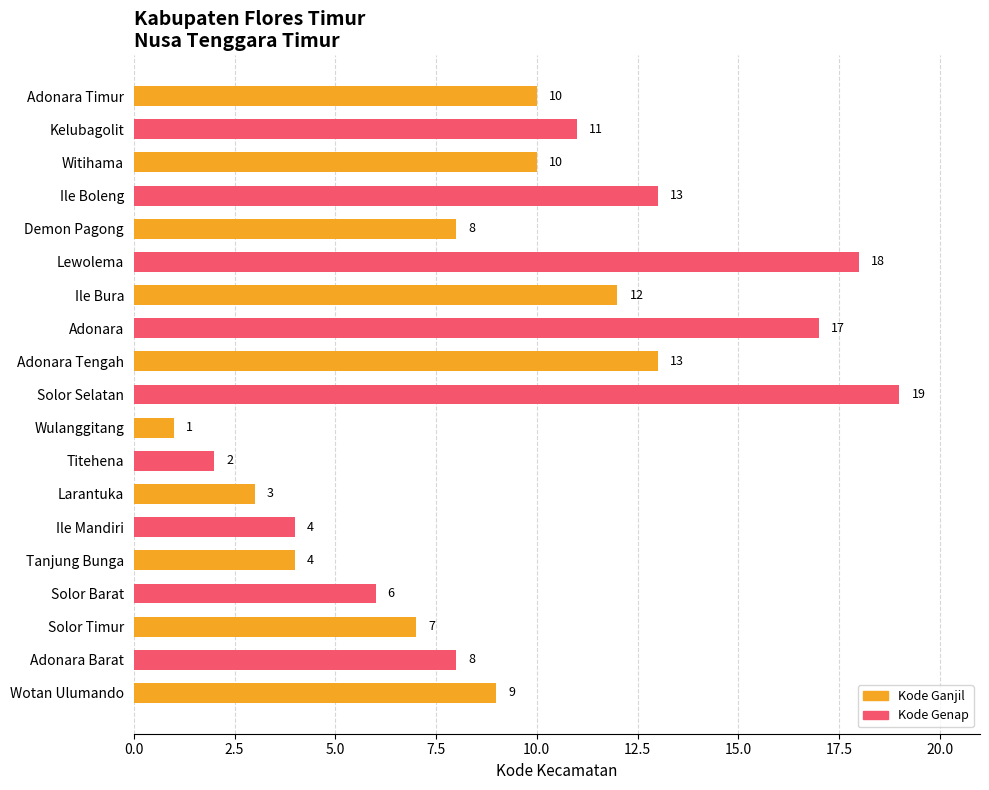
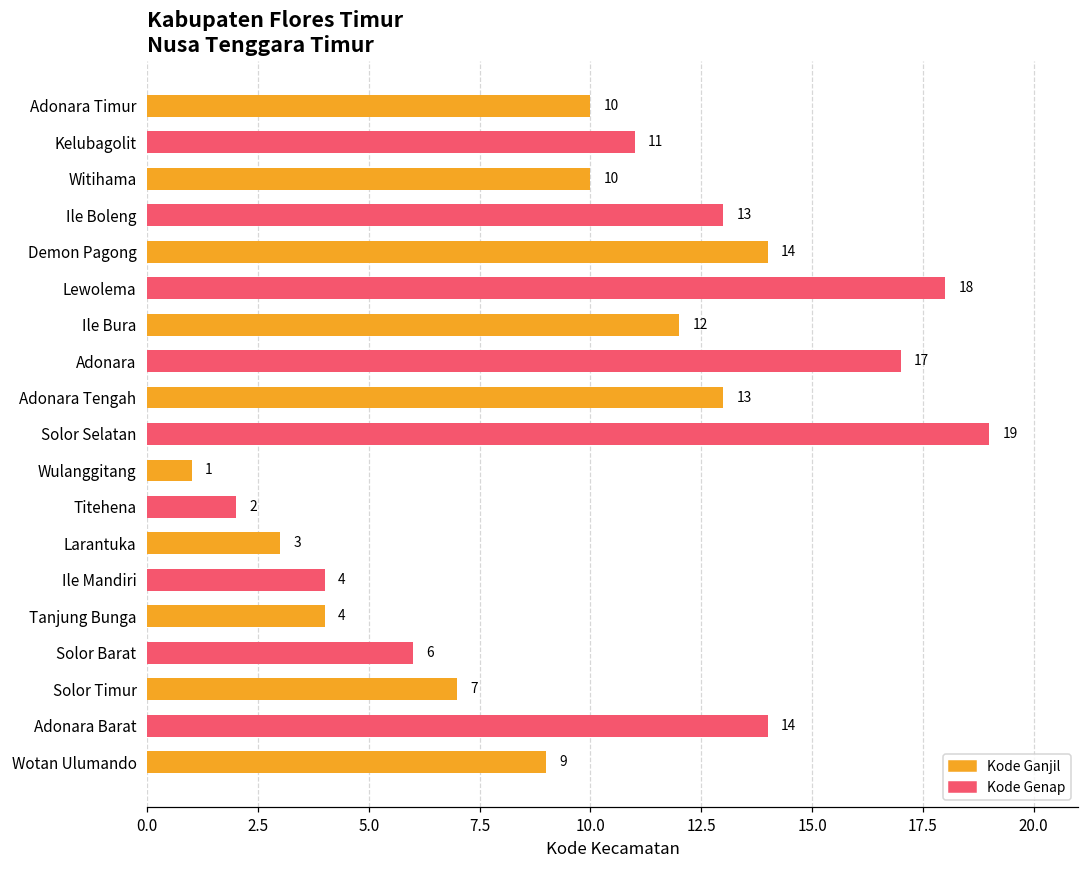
  {
    "Adonara Timur": 10,
    "Kelubagolit": 11,
    "Witihama": 10,
    "Ile Boleng": 13,
-   "Demon Pagong": 8,
+   "Demon Pagong": 14,
    "Lewolema": 18,
    "Ile Bura": 12,
    "Adonara": 17,
    "Adonara Tengah": 13,
    "Solor Selatan": 19,
    "Wulanggitang": 1,
    "Titehena": 2,
    "Larantuka": 3,
    "Ile Mandiri": 4,
    "Tanjung Bunga": 4,
    "Solor Barat": 6,
    "Solor Timur": 7,
-   "Adonara Barat": 8,
+   "Adonara Barat": 14,
    "Wotan Ulumando": 9
  }
